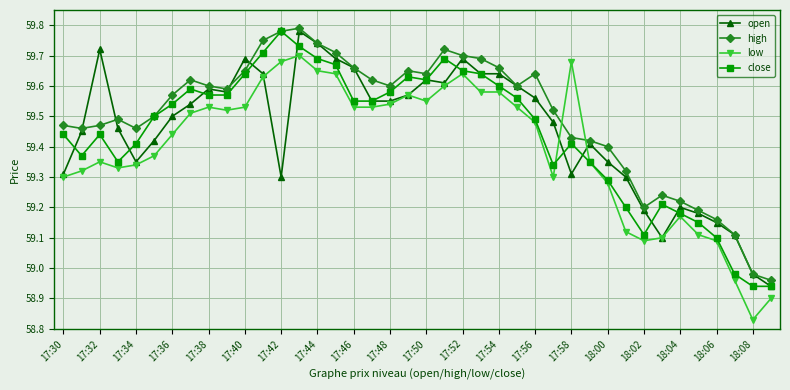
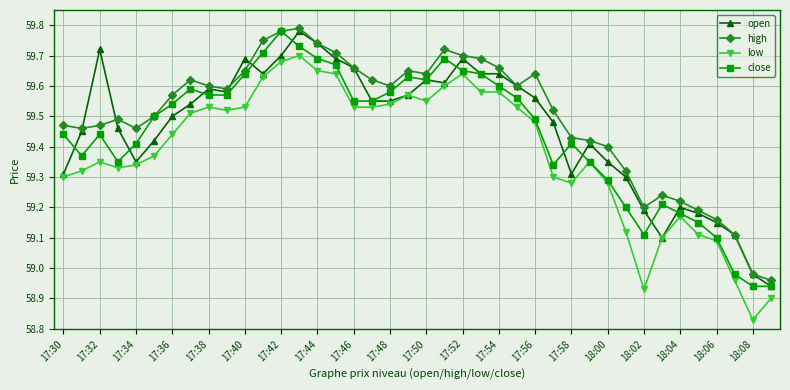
  {
    "open": {
      "17:30": 59.31,
      "17:32": 59.72,
      "17:34": 59.35,
      "17:36": 59.5,
      "17:38": 59.59,
      "17:40": 59.69,
-     "17:42": 59.3,
+     "17:42": 59.7,
      "17:48": 59.55,
      "17:52": 59.69,
      "17:54": 59.64,
      "17:56": 59.56,
      "17:58": 59.31,
      "18:00": 59.35,
      "18:02": 59.19,
      "18:04": 59.2,
      "18:06": 59.15
    },
    "low": {
      "17:30": 59.30,
      "17:32": 59.35,
      "17:34": 59.34,
      "17:36": 59.44,
      "17:38": 59.53,
      "17:40": 59.53,
      "17:42": 59.68,
      "17:44": 59.65,
      "17:46": 59.53,
      "17:48": 59.54,
      "17:50": 59.55,
      "17:52": 59.64,
      "17:54": 59.58,
      "17:56": 59.48,
-     "17:58": 59.68,
+     "17:58": 59.28,
      "18:00": 59.28,
-     "18:02": 59.09,
+     "18:02": 58.93,
      "18:04": 59.17,
      "18:06": 59.09,
      "18:08": 58.83
    }
  }
